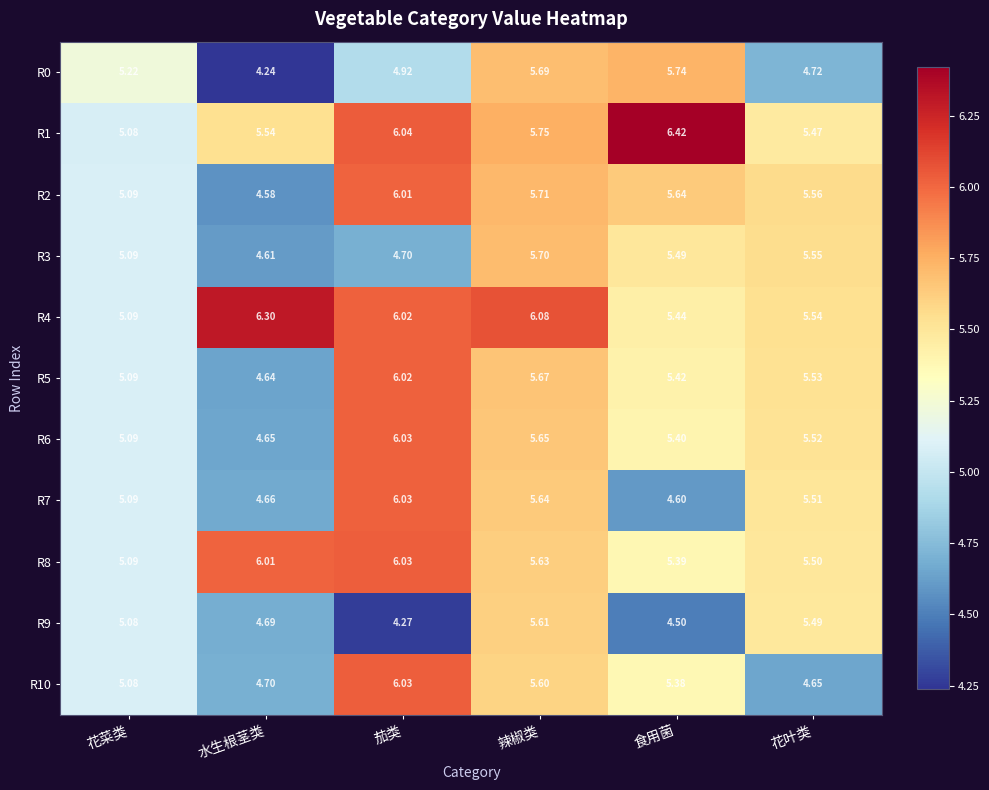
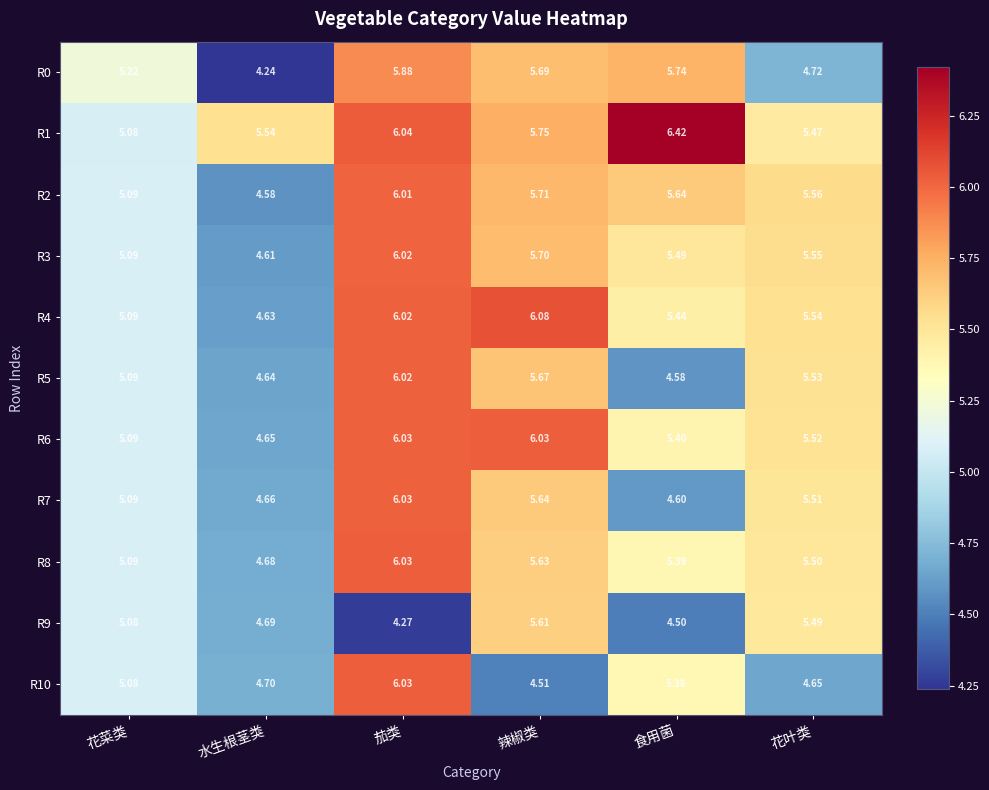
  {
    "R0": {
      "水生根茎类": 4.24,
-     "茄类": 4.92,
+     "茄类": 5.88,
      "辣椒类": 5.69,
      "食用菌": 5.74,
      "花叶类": 4.72
    },
    "R1": {
      "水生根茎类": 5.54,
      "茄类": 6.04,
      "辣椒类": 5.75,
      "食用菌": 6.42,
      "花叶类": 5.47
    },
    "R2": {
      "水生根茎类": 4.58,
      "茄类": 6.01,
      "辣椒类": 5.71,
      "食用菌": 5.64,
      "花叶类": 5.56
    },
    "R3": {
      "水生根茎类": 4.61,
-     "茄类": 4.70,
+     "茄类": 6.02,
      "辣椒类": 5.70,
      "食用菌": 5.49,
      "花叶类": 5.55
    },
    "R4": {
-     "水生根茎类": 6.30,
+     "水生根茎类": 4.63,
      "茄类": 6.02,
      "辣椒类": 6.08,
      "食用菌": 5.44,
      "花叶类": 5.54
    },
    "R5": {
      "水生根茎类": 4.64,
      "茄类": 6.02,
      "辣椒类": 5.67,
-     "食用菌": 5.42,
+     "食用菌": 4.58,
      "花叶类": 5.53
    },
    "R6": {
      "水生根茎类": 4.65,
      "茄类": 6.03,
-     "辣椒类": 5.65,
+     "辣椒类": 6.03,
      "食用菌": 5.40,
      "花叶类": 5.52
    },
    "R7": {
      "水生根茎类": 4.66,
      "茄类": 6.03,
      "辣椒类": 5.64,
      "食用菌": 4.60,
      "花叶类": 5.51
    },
    "R8": {
-     "水生根茎类": 6.01,
+     "水生根茎类": 4.68,
      "茄类": 6.03,
      "辣椒类": 5.63,
      "食用菌": 5.39,
      "花叶类": 5.50
    },
    "R9": {
      "水生根茎类": 4.69,
      "茄类": 4.27,
      "辣椒类": 5.61,
      "食用菌": 4.50,
      "花叶类": 5.49
    },
    "R10": {
      "水生根茎类": 4.70,
      "茄类": 6.03,
-     "辣椒类": 5.60,
+     "辣椒类": 4.51,
      "食用菌": 5.38,
      "花叶类": 4.65
    }
  }
